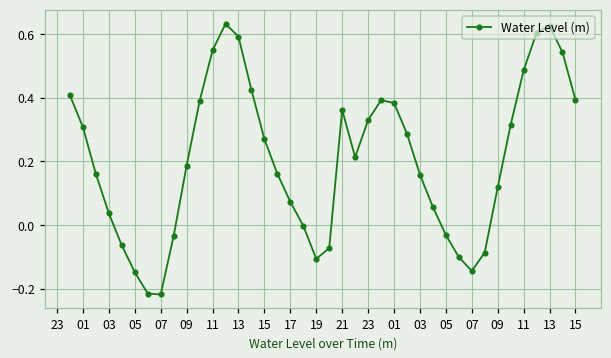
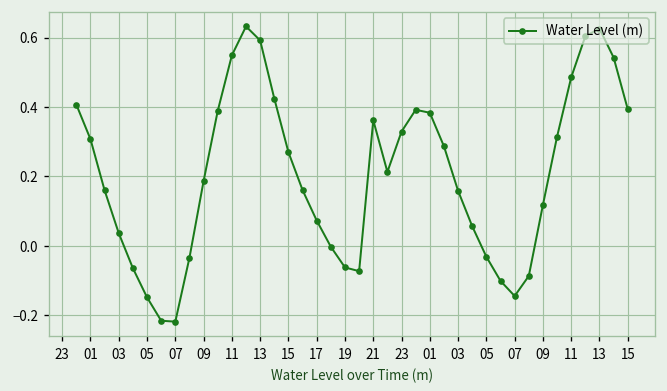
  {
    "17": 0.07,
-   "19": -0.11,
+   "19": -0.06,
    "21": 0.36,
    "23": 0.33
  }
